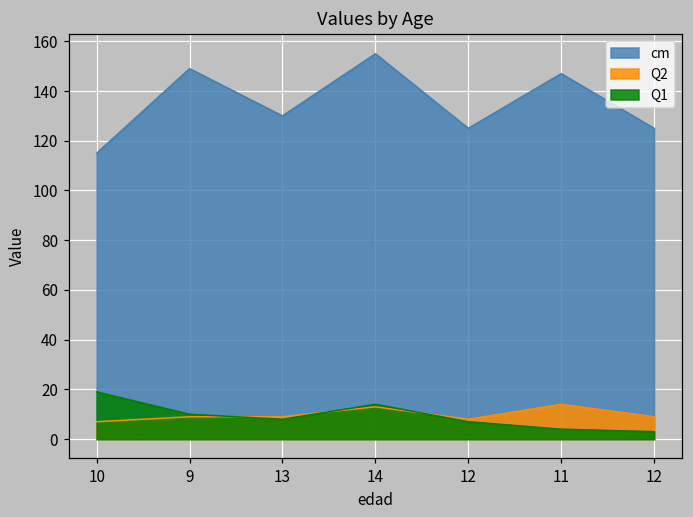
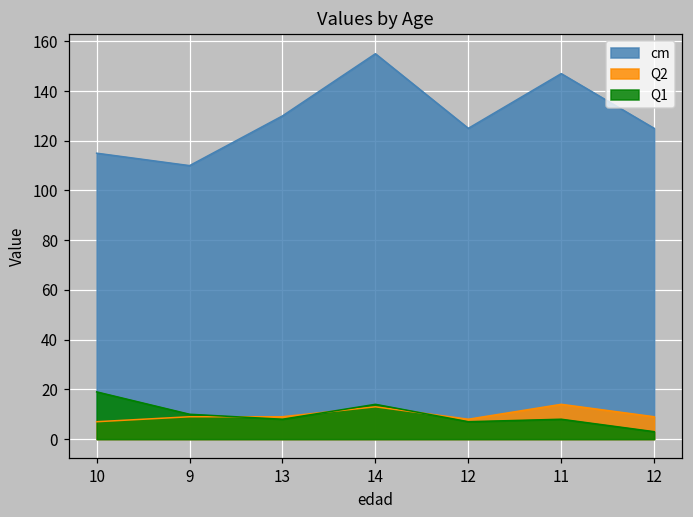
  {
    "cm": {
      "10": 115,
-     "9": 149,
+     "9": 110,
      "13": 130,
      "14": 155,
      "11": 147
    },
    "Q2": {
      "10": 7,
      "11": 14
    },
    "Q1": {
      "10": 19,
-     "11": 4
+     "11": 8
    }
  }
